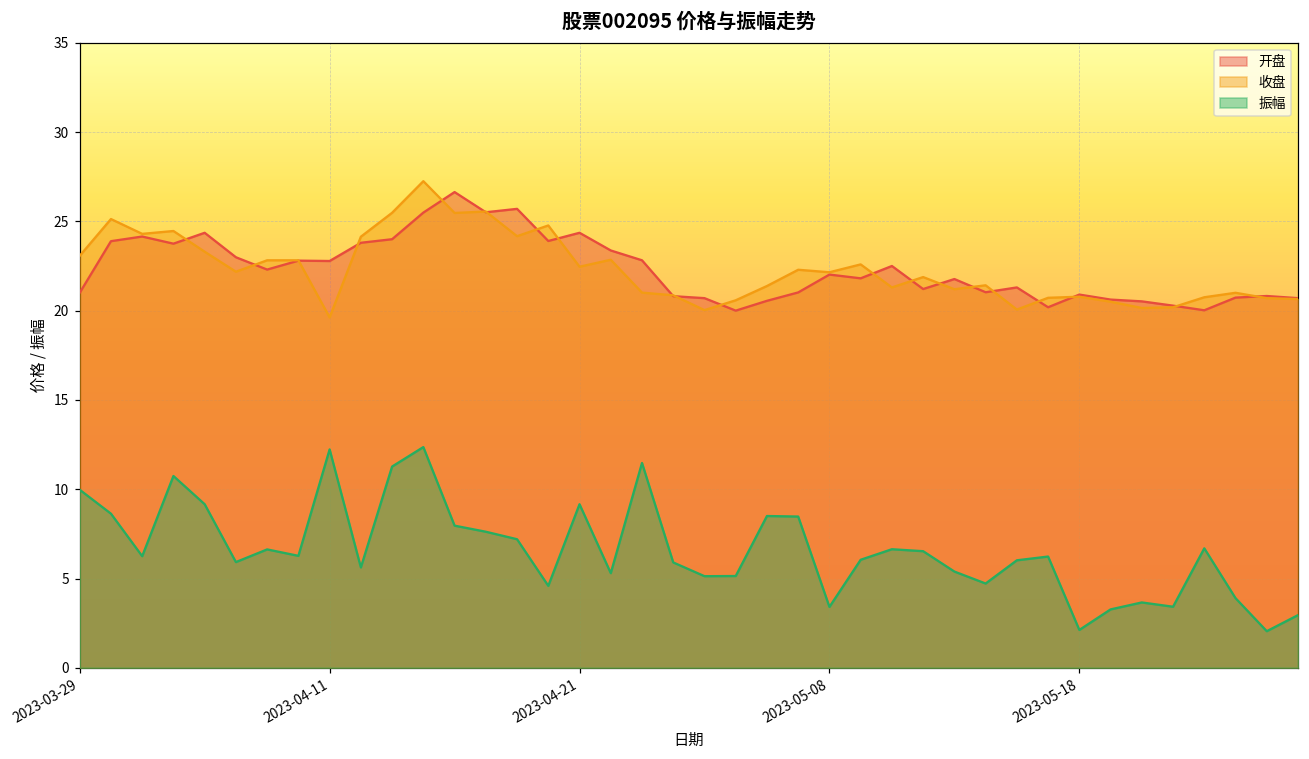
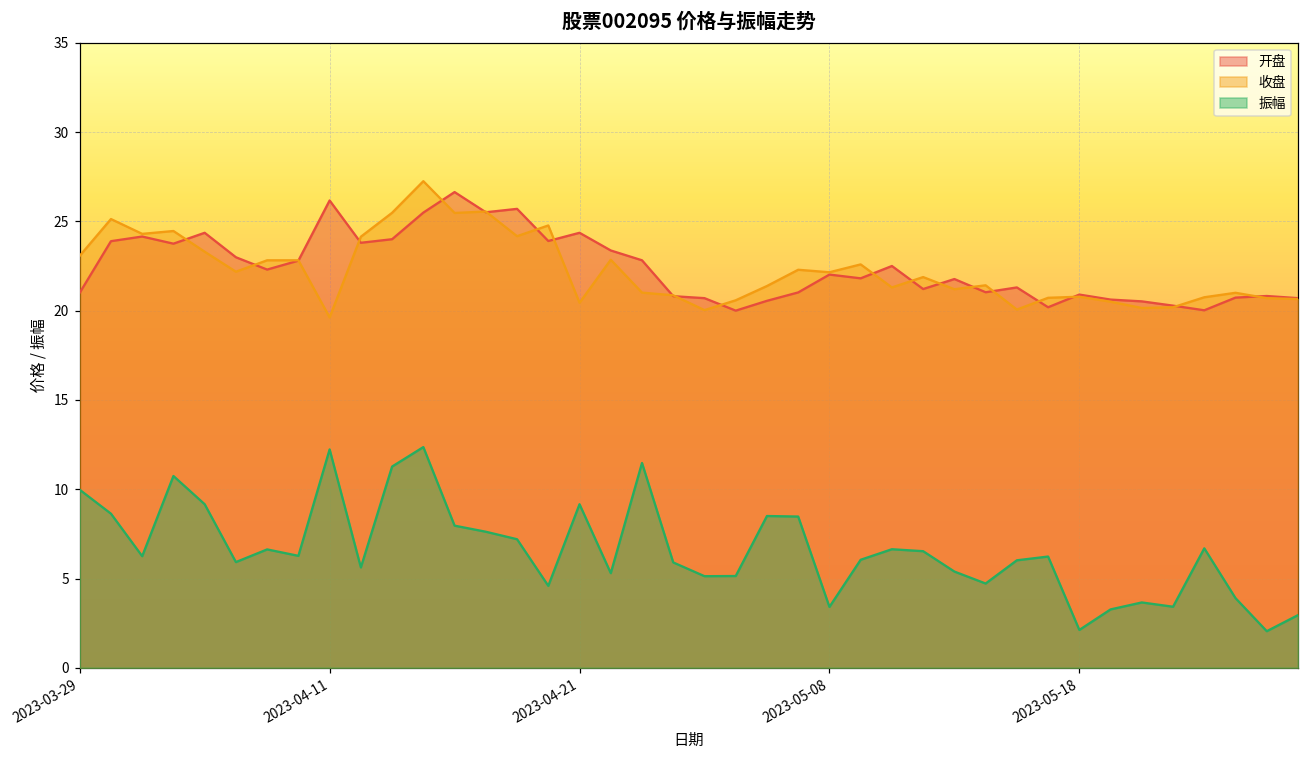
  {
    "开盘": {
      "2023-03-29": 21.0,
-     "2023-04-11": 22.8,
+     "2023-04-11": 26.2,
      "2023-04-21": 24.4
    },
    "收盘": {
      "2023-03-29": 23.1,
      "2023-04-11": 19.6,
-     "2023-04-21": 22.5
+     "2023-04-21": 20.4
    },
    "振幅": {
      "2023-03-29": 10.0,
      "2023-04-11": 12.2,
      "2023-04-21": 9.2,
      "2023-05-08": 3.4,
      "2023-05-18": 2.1
    }
  }
